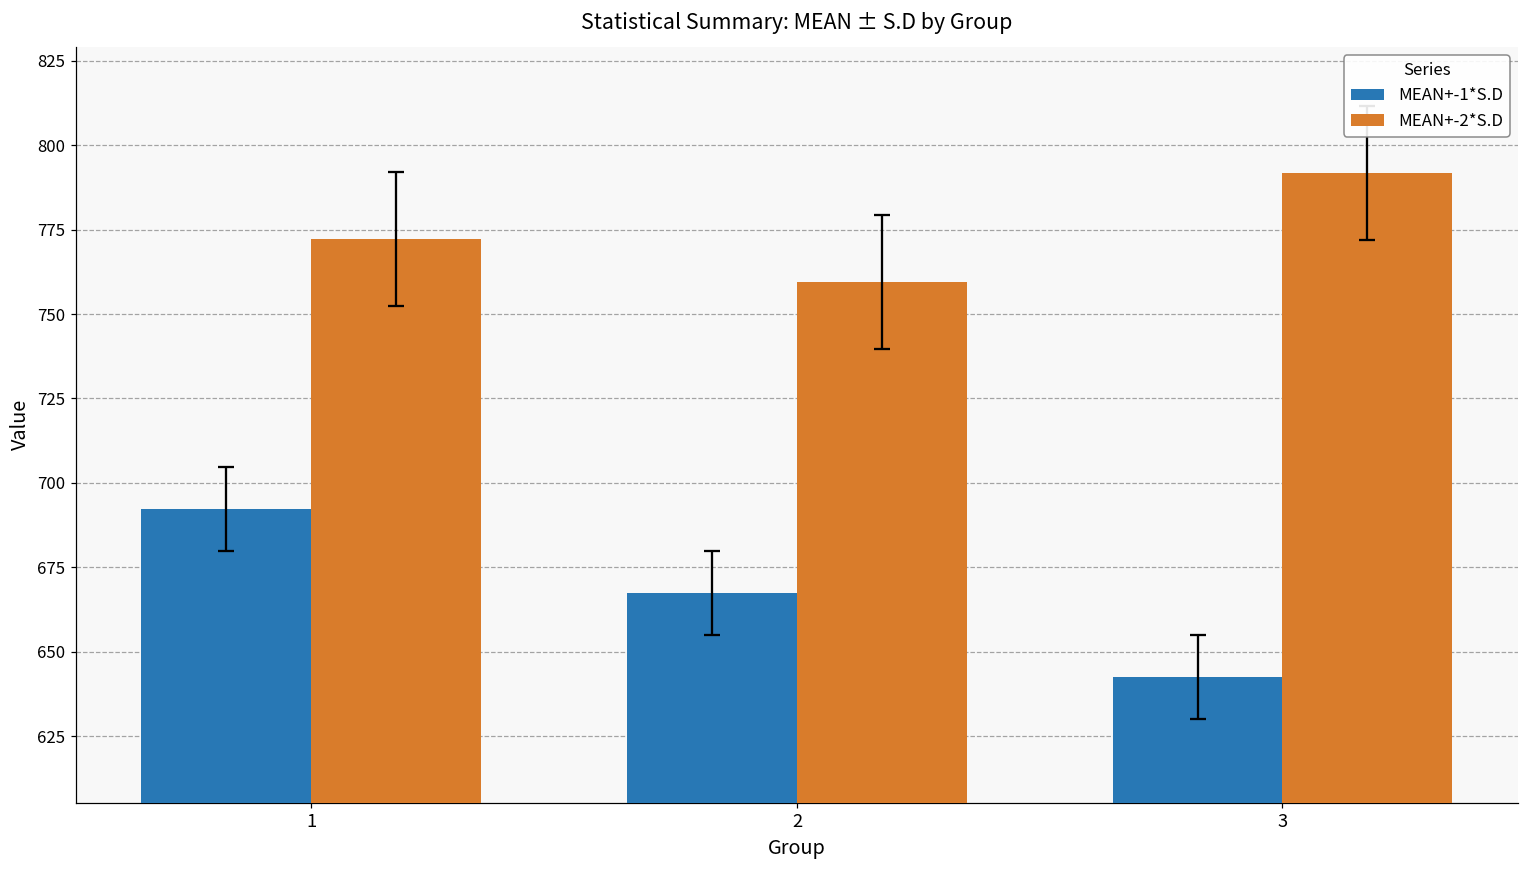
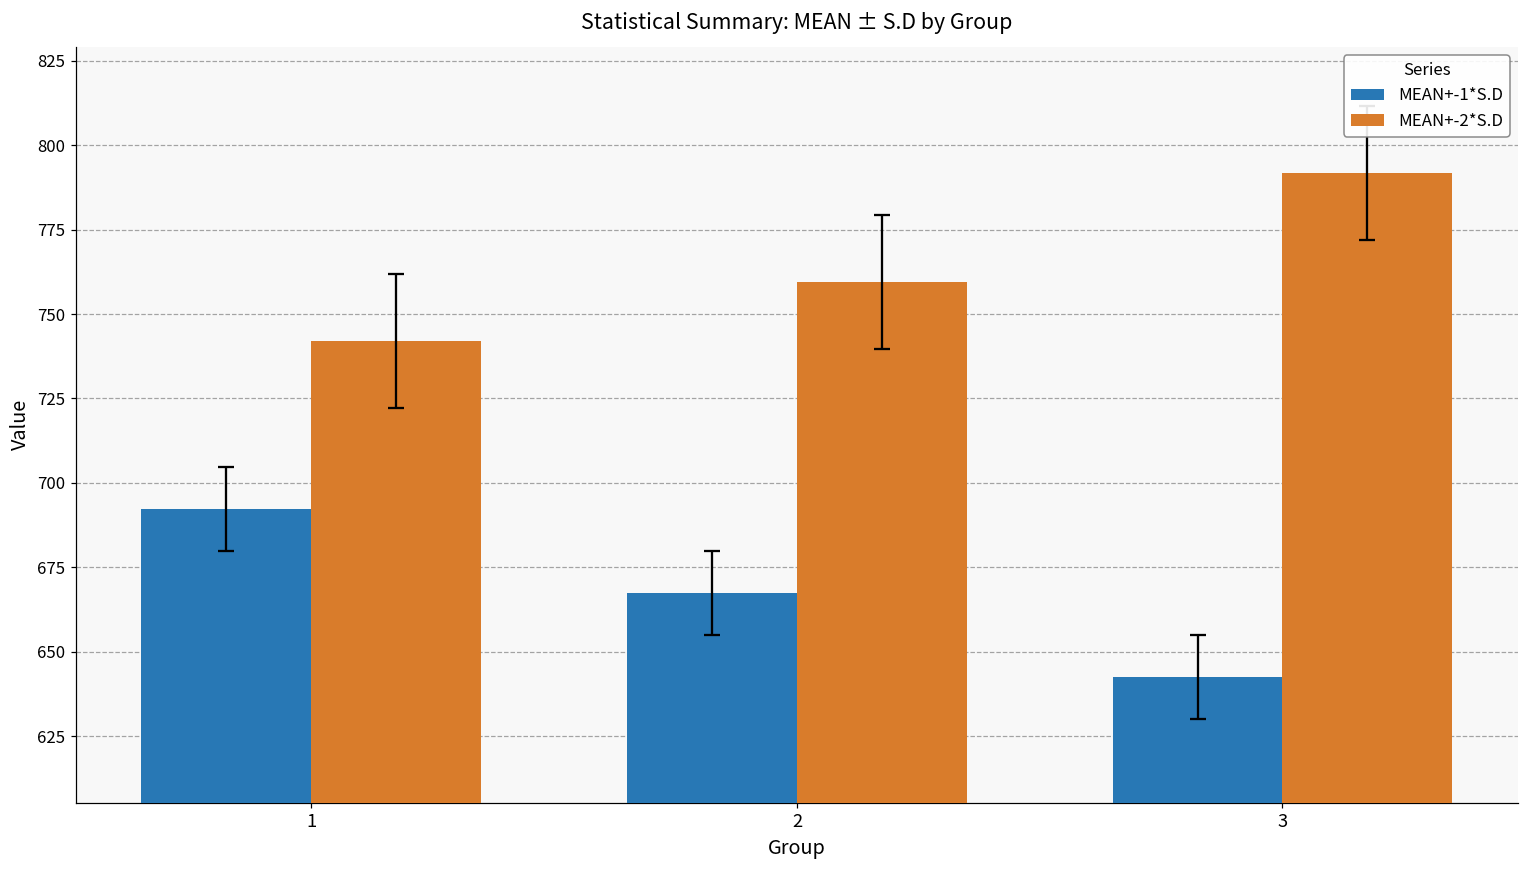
  {
    "MEAN+-2*S.D": {
-     "1": 772,
+     "1": 742,
      "2": 760,
      "3": 792
    }
  }
